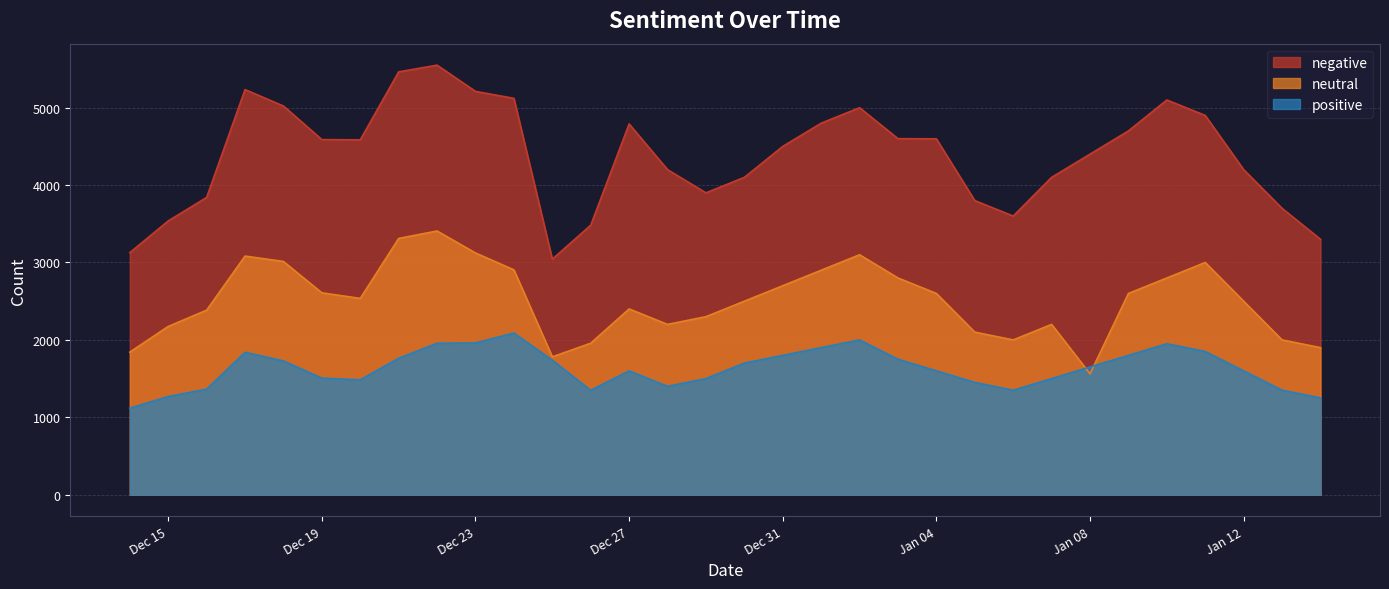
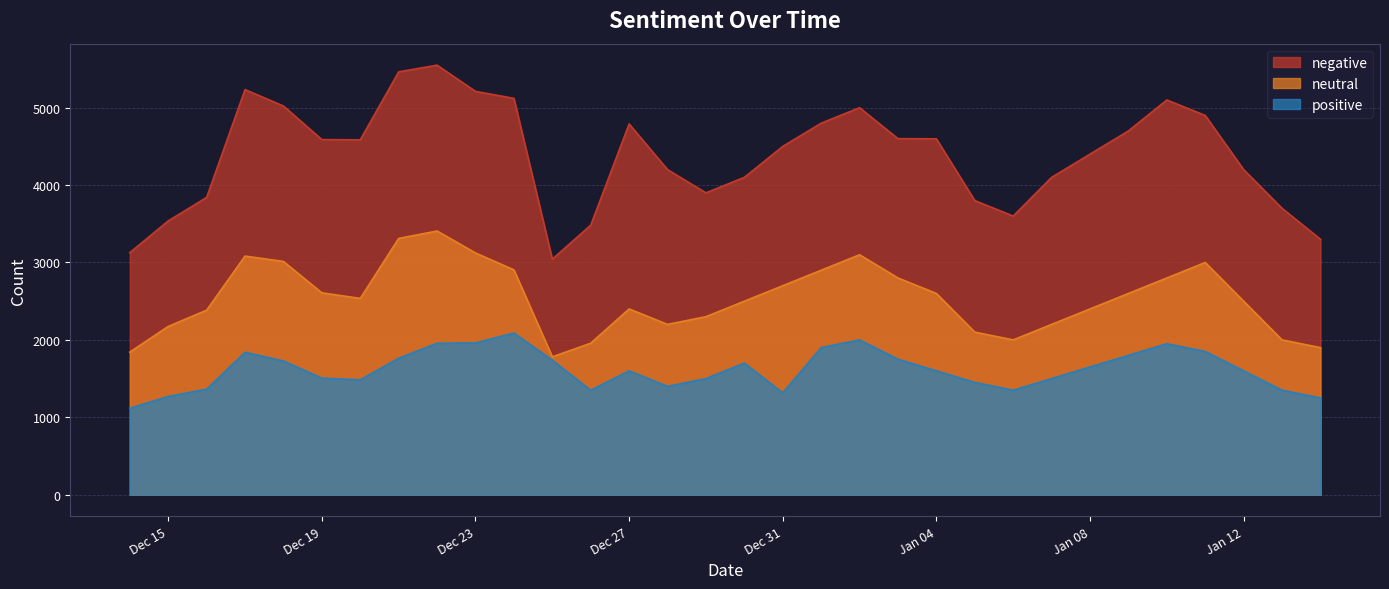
  {
    "negative": {
      "Dec 15": 3500,
      "Dec 19": 4600,
      "Dec 23": 5200,
      "Dec 27": 4800,
      "Dec 31": 4500,
      "Jan 04": 4600,
      "Jan 08": 4400,
      "Jan 12": 4200
    },
    "neutral": {
      "Dec 15": 2200,
      "Dec 19": 2600,
      "Dec 23": 3100,
      "Dec 27": 2400,
      "Dec 31": 2700,
      "Jan 04": 2600,
-     "Jan 08": 1600,
+     "Jan 08": 2400,
      "Jan 12": 2500
    },
    "positive": {
      "Dec 15": 1300,
      "Dec 19": 1500,
      "Dec 23": 2000,
      "Dec 27": 1600,
-     "Dec 31": 1800,
+     "Dec 31": 1300,
      "Jan 04": 1600,
      "Jan 08": 1700,
      "Jan 12": 1600
    }
  }
